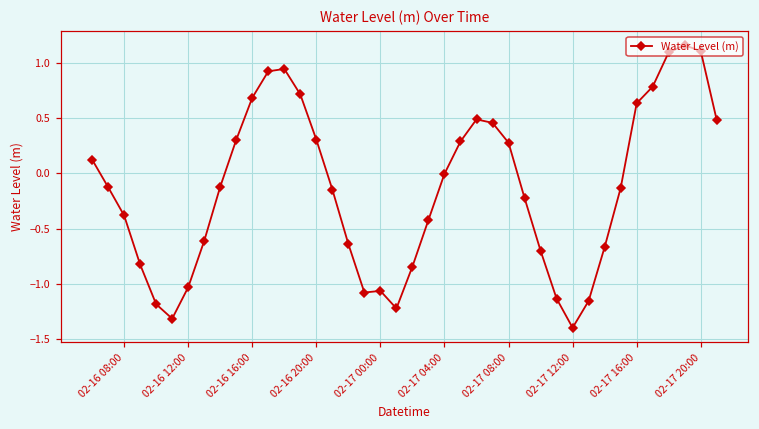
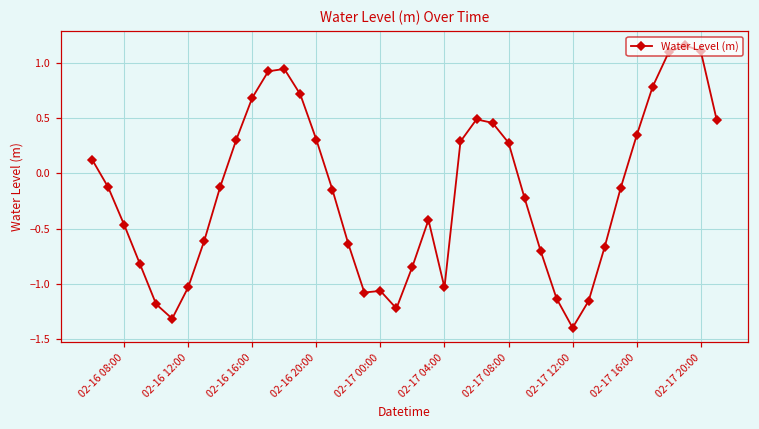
  {
-   "02-16 08:00": -0.38,
+   "02-16 08:00": -0.46,
    "02-16 12:00": -1.03,
    "02-16 16:00": 0.68,
    "02-16 20:00": 0.30,
    "02-17 00:00": -1.06,
-   "02-17 04:00": 0.00,
+   "02-17 04:00": -1.03,
    "02-17 08:00": 0.28,
    "02-17 12:00": -1.39,
-   "02-17 16:00": 0.63
+   "02-17 16:00": 0.34
  }
